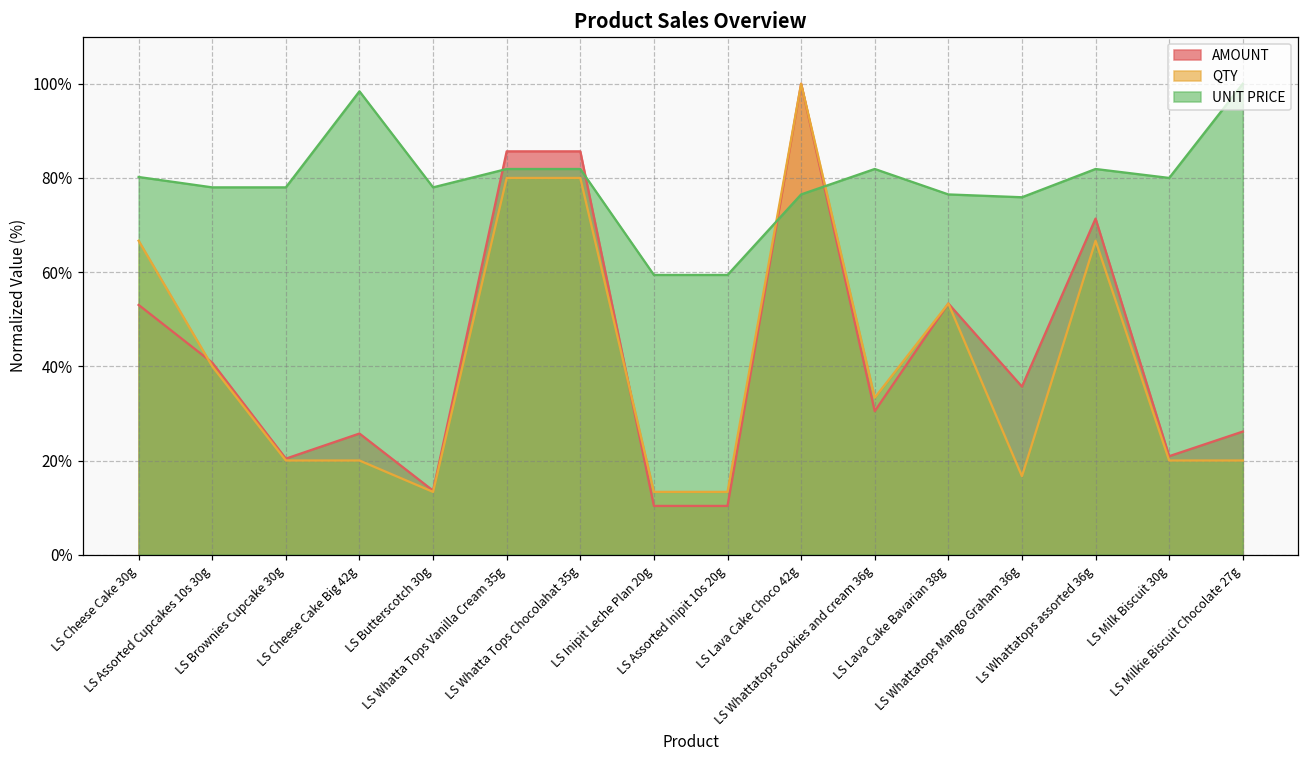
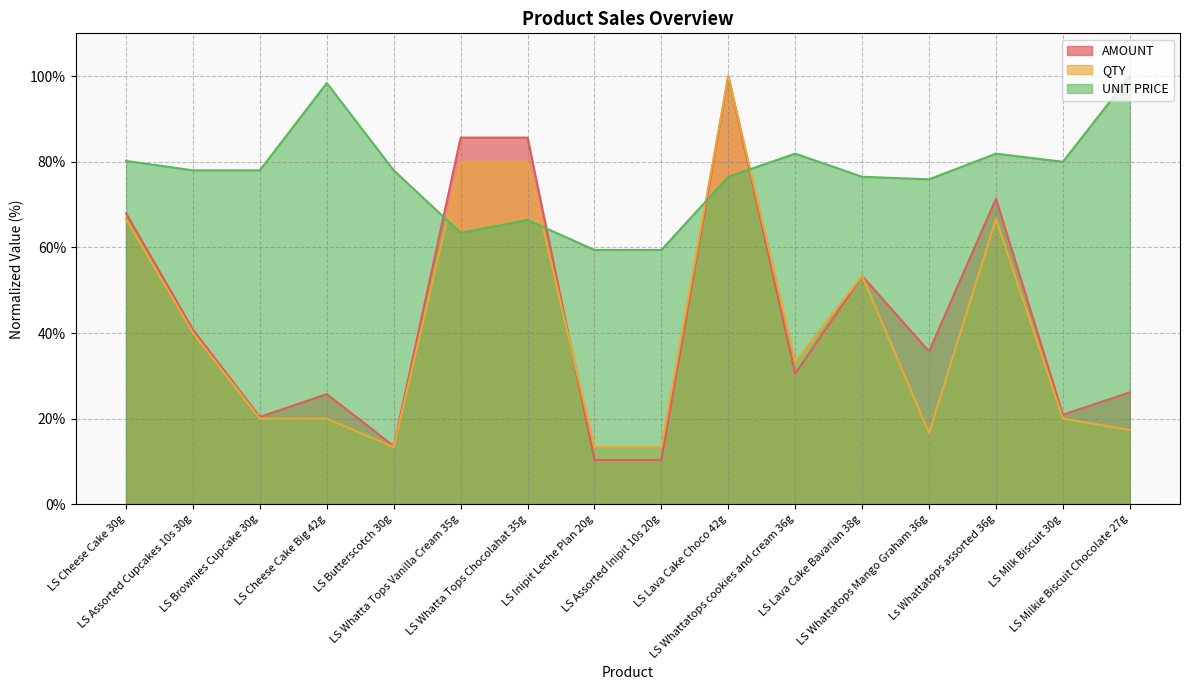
  {
    "AMOUNT": {
-     "LS Cheese Cake 30g": "53%",
+     "LS Cheese Cake 30g": "68%",
      "LS Assorted Cupcakes 10s 30g": "41%",
      "LS Cheese Cake Big 42g": "26%",
      "LS Whatta Tops Vanilla Cream 35g": "86%",
      "LS Whatta Tops Chocolahat 35g": "86%",
      "LS Inipit Leche Plan 20g": "10%",
      "LS Assorted Inipit 10s 20g": "10%",
      "LS Whattatops cookies and cream 36g": "30%",
      "LS Whattatops Mango Graham 36g": "36%",
      "Ls Whattatops assorted 36g": "71%",
      "LS Milk Biscuit 30g": "21%",
      "LS Milkie Biscuit Chocolate 27g": "26%"
    },
    "QTY": {
      "LS Cheese Cake 30g": "67%",
      "LS Assorted Cupcakes 10s 30g": "40%",
      "LS Cheese Cake Big 42g": "20%",
      "LS Whatta Tops Vanilla Cream 35g": "80%",
      "LS Whatta Tops Chocolahat 35g": "80%",
      "LS Inipit Leche Plan 20g": "13%",
      "LS Assorted Inipit 10s 20g": "13%",
      "LS Whattatops cookies and cream 36g": "33%",
      "LS Whattatops Mango Graham 36g": "17%",
      "Ls Whattatops assorted 36g": "67%",
      "LS Milk Biscuit 30g": "20%",
-     "LS Milkie Biscuit Chocolate 27g": "20%"
+     "LS Milkie Biscuit Chocolate 27g": "17%"
    },
    "UNIT PRICE": {
      "LS Cheese Cake 30g": "80%",
      "LS Assorted Cupcakes 10s 30g": "78%",
      "LS Brownies Cupcake 30g": "78%",
      "LS Cheese Cake Big 42g": "98%",
      "LS Butterscotch 30g": "78%",
-     "LS Whatta Tops Vanilla Cream 35g": "82%",
-     "LS Whatta Tops Chocolahat 35g": "82%",
+     "LS Whatta Tops Vanilla Cream 35g": "63%",
+     "LS Whatta Tops Chocolahat 35g": "66%",
      "LS Inipit Leche Plan 20g": "59%",
      "LS Assorted Inipit 10s 20g": "59%",
      "LS Lava Cake Choco 42g": "77%",
      "LS Whattatops cookies and cream 36g": "82%",
      "LS Lava Cake Bavarian 38g": "77%",
      "LS Whattatops Mango Graham 36g": "76%",
      "Ls Whattatops assorted 36g": "82%",
      "LS Milk Biscuit 30g": "80%"
    }
  }
